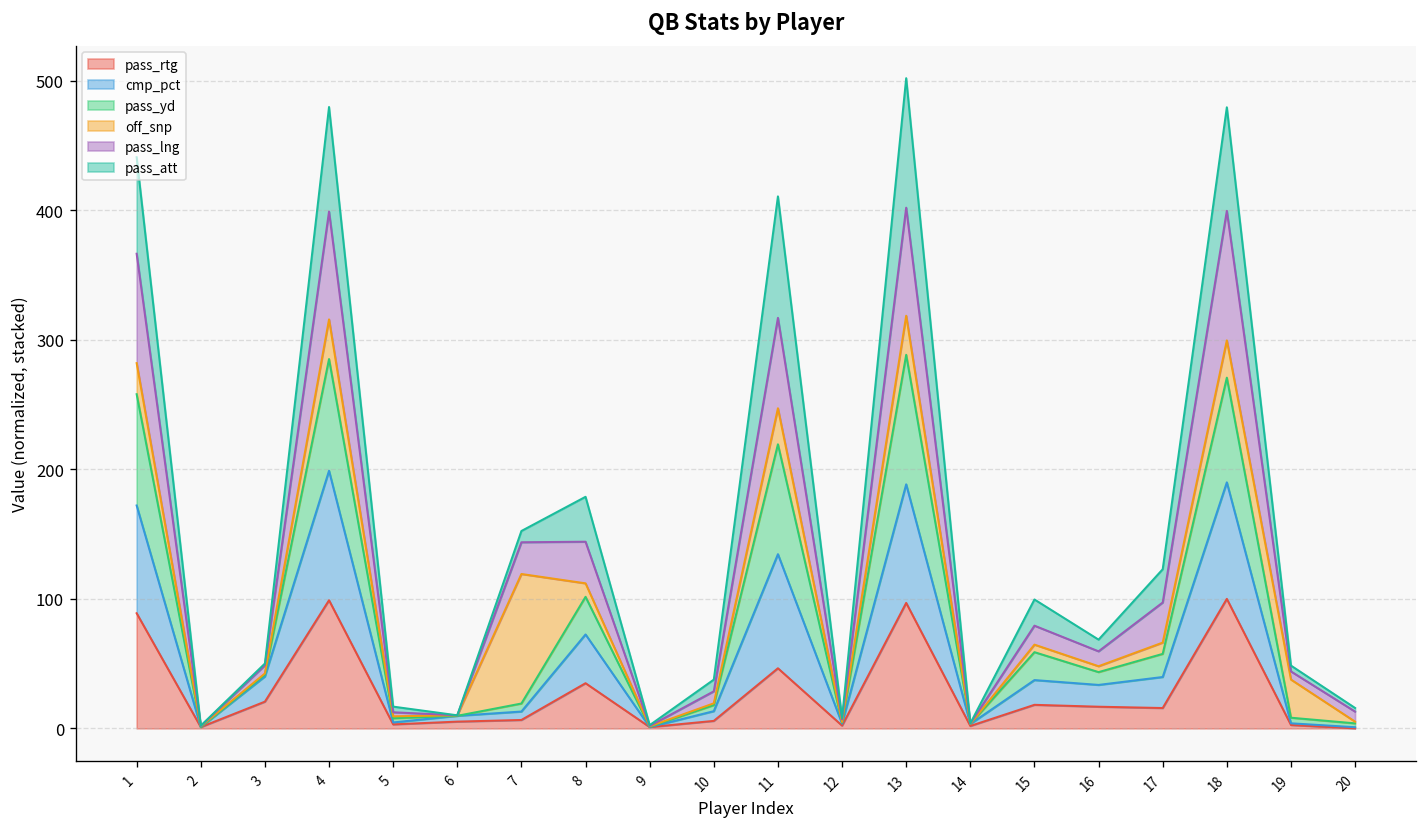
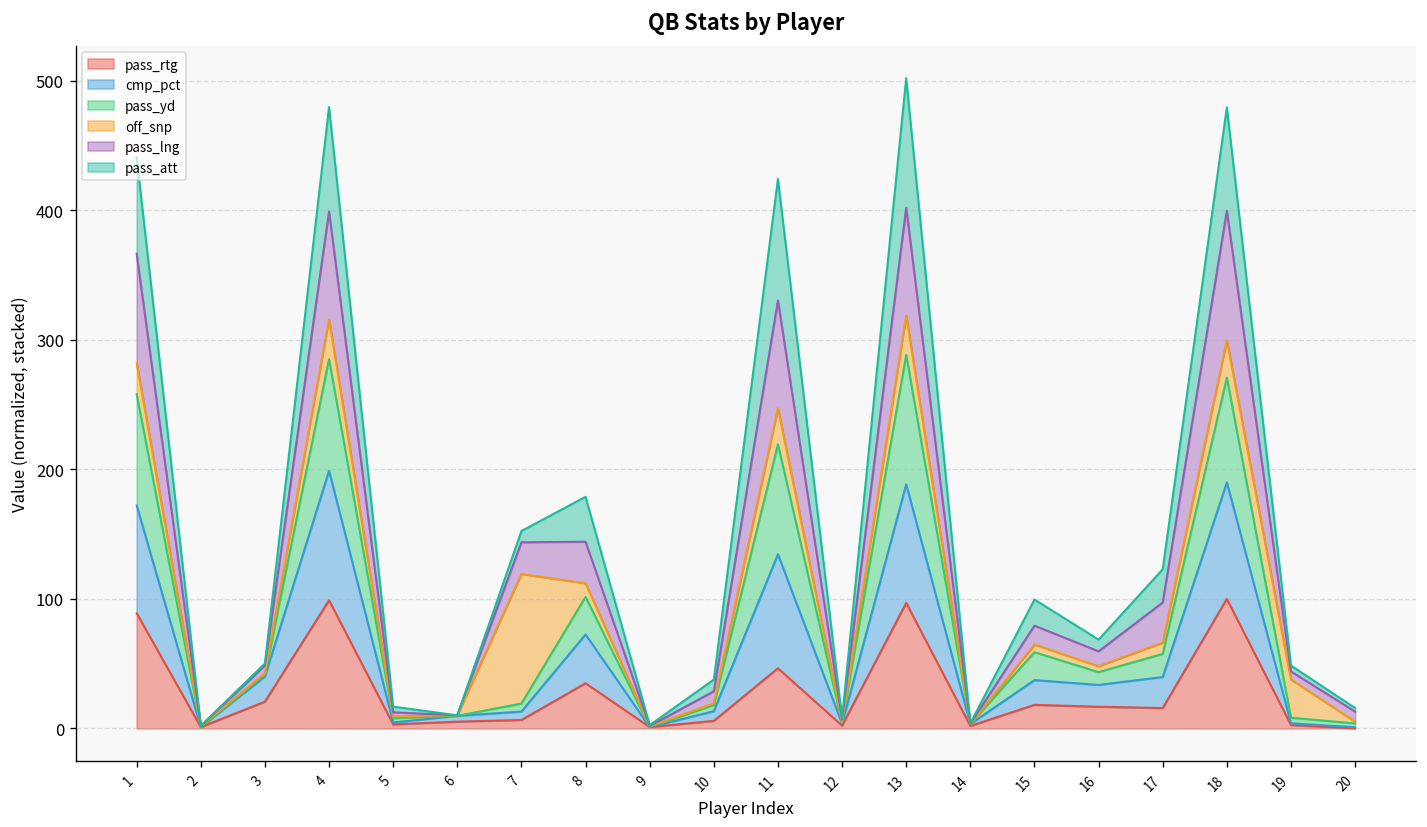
  {
    "pass_rtg": {
      "1": 89,
      "3": 21,
      "4": 99,
      "6": 5,
      "7": 6,
      "8": 35,
      "10": 6,
      "11": 46,
      "13": 97,
      "15": 18,
      "16": 17,
      "17": 16,
      "18": 100
    },
    "off_snp": {
      "1": 24,
      "4": 31,
      "7": 100,
      "8": 10,
      "11": 28,
      "13": 30,
      "15": 6,
      "16": 5,
      "17": 9,
      "18": 29,
      "19": 29
    },
    "pass_lng": {
      "1": 84,
      "4": 83,
      "5": 3,
      "7": 24,
      "8": 32,
      "10": 9,
-     "11": 70,
+     "11": 83,
      "13": 83,
      "15": 15,
      "16": 12,
      "17": 31,
      "18": 100,
      "19": 6,
      "20": 8
    }
  }
